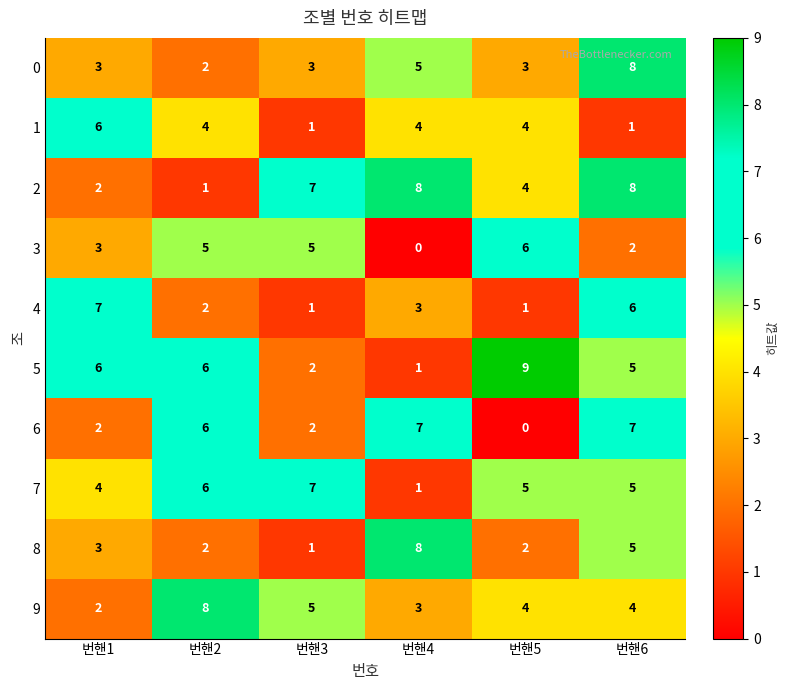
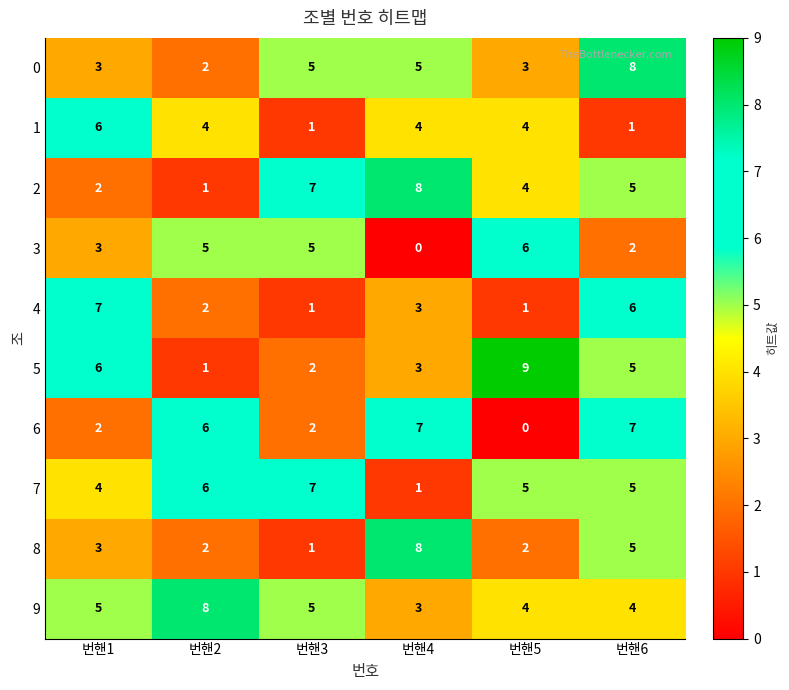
  {
    "0": {
      "번핸1": 3,
      "번핸2": 2,
-     "번핸3": 3,
+     "번핸3": 5,
      "번핸4": 5,
      "번핸5": 3
    },
    "1": {
      "번핸1": 6,
      "번핸2": 4,
      "번핸3": 1,
      "번핸4": 4,
      "번핸5": 4,
      "번핸6": 1
    },
    "2": {
      "번핸1": 2,
      "번핸2": 1,
      "번핸3": 7,
      "번핸4": 8,
      "번핸5": 4,
-     "번핸6": 8
+     "번핸6": 5
    },
    "3": {
      "번핸1": 3,
      "번핸2": 5,
      "번핸3": 5,
      "번핸4": 0,
      "번핸5": 6,
      "번핸6": 2
    },
    "4": {
      "번핸1": 7,
      "번핸2": 2,
      "번핸3": 1,
      "번핸4": 3,
      "번핸5": 1,
      "번핸6": 6
    },
    "5": {
      "번핸1": 6,
-     "번핸2": 6,
+     "번핸2": 1,
      "번핸3": 2,
-     "번핸4": 1,
+     "번핸4": 3,
      "번핸5": 9,
      "번핸6": 5
    },
    "6": {
      "번핸1": 2,
      "번핸2": 6,
      "번핸3": 2,
      "번핸4": 7,
      "번핸5": 0,
      "번핸6": 7
    },
    "7": {
      "번핸1": 4,
      "번핸2": 6,
      "번핸3": 7,
      "번핸4": 1,
      "번핸5": 5,
      "번핸6": 5
    },
    "8": {
      "번핸1": 3,
      "번핸2": 2,
      "번핸3": 1,
      "번핸4": 8,
      "번핸5": 2,
      "번핸6": 5
    },
    "9": {
-     "번핸1": 2,
+     "번핸1": 5,
      "번핸2": 8,
      "번핸3": 5,
      "번핸4": 3,
      "번핸5": 4,
      "번핸6": 4
    }
  }
